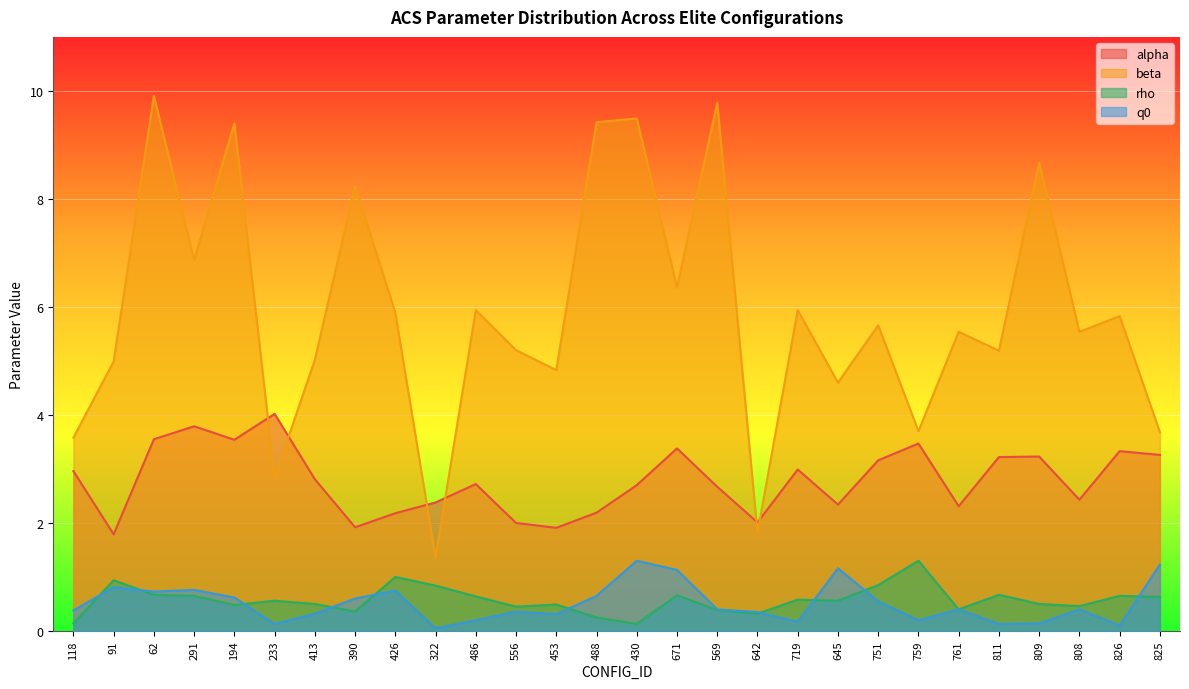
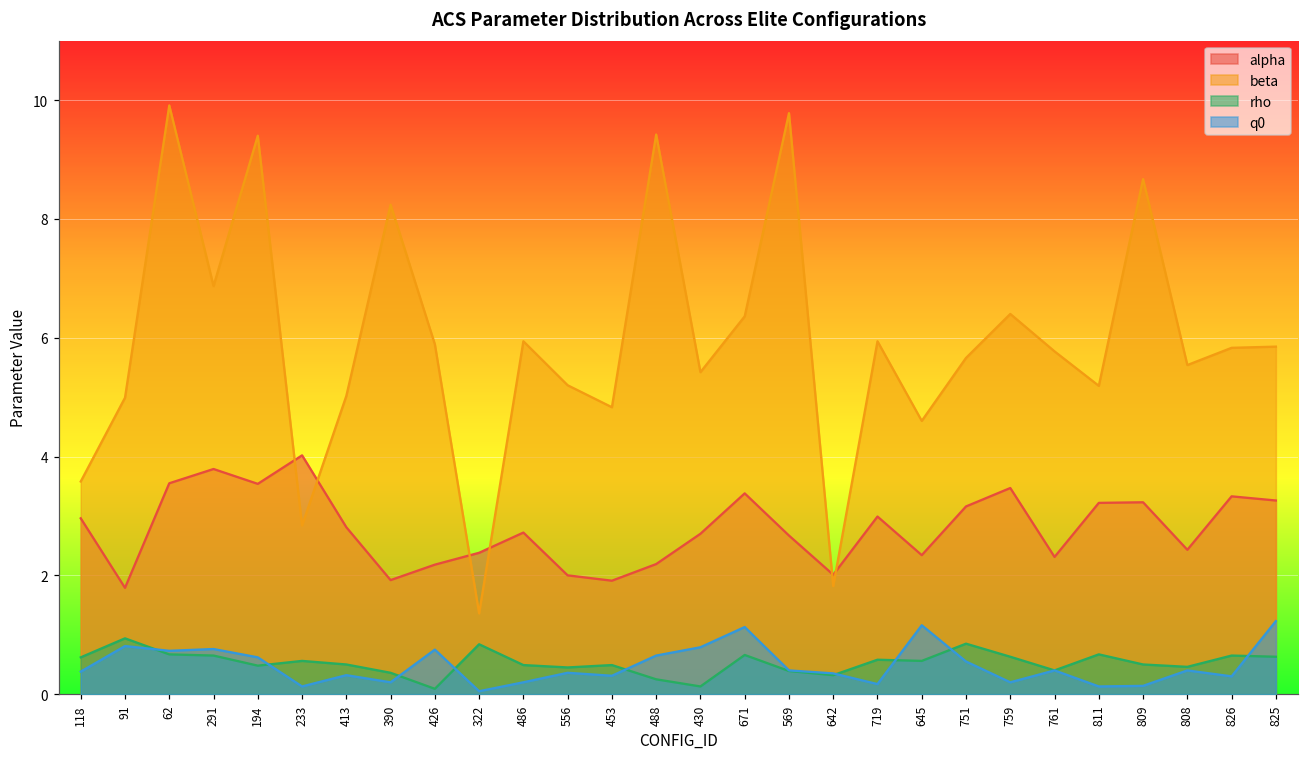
  {
    "alpha": {
      "118": 3.0,
      "91": 1.8,
      "62": 3.6,
      "291": 3.8,
      "194": 3.5,
      "233": 4.0,
      "413": 2.8,
      "390": 1.9,
      "426": 2.2,
      "322": 2.4,
      "486": 2.7,
      "556": 2.0,
      "453": 1.9,
      "488": 2.2,
      "430": 2.7,
      "671": 3.4,
      "569": 2.7,
      "642": 2.0,
      "719": 3.0,
      "645": 2.3,
      "751": 3.2,
      "759": 3.5,
      "761": 2.3,
      "811": 3.2,
      "809": 3.2,
      "808": 2.4,
      "826": 3.3,
      "825": 3.3
    },
    "beta": {
      "118": 3.6,
      "91": 5.0,
      "62": 9.9,
      "291": 6.9,
      "194": 9.4,
      "233": 2.8,
      "413": 5.0,
      "390": 8.2,
      "426": 5.9,
      "322": 1.4,
      "486": 5.9,
      "556": 5.2,
      "453": 4.8,
      "488": 9.4,
-     "430": 9.5,
+     "430": 5.4,
      "671": 6.4,
      "569": 9.8,
      "642": 1.8,
      "719": 5.9,
      "645": 4.6,
      "751": 5.7,
-     "759": 3.7,
-     "761": 5.5,
+     "759": 6.4,
+     "761": 5.8,
      "811": 5.2,
      "809": 8.7,
      "808": 5.5,
      "826": 5.8,
-     "825": 3.7
+     "825": 5.9
    },
    "rho": {
-     "118": 0.1,
+     "118": 0.6,
      "91": 0.9,
      "62": 0.7,
      "291": 0.7,
      "194": 0.5,
      "233": 0.6,
      "413": 0.5,
      "390": 0.4,
-     "426": 1.0,
+     "426": 0.1,
      "322": 0.8,
-     "486": 0.6,
+     "486": 0.5,
      "556": 0.5,
      "453": 0.5,
      "488": 0.3,
      "430": 0.1,
      "671": 0.7,
      "719": 0.6,
      "645": 0.6,
      "751": 0.9,
-     "759": 1.3,
+     "759": 0.6,
      "811": 0.7,
      "809": 0.5,
      "808": 0.5,
      "826": 0.7,
      "825": 0.6
    },
    "q0": {
      "118": 0.4,
      "91": 0.8,
      "62": 0.7,
      "291": 0.8,
      "194": 0.6,
      "233": 0.1,
      "413": 0.3,
-     "390": 0.6,
+     "390": 0.2,
      "426": 0.8,
      "322": 0.1,
      "486": 0.2,
      "556": 0.4,
      "453": 0.3,
      "488": 0.7,
-     "430": 1.3,
+     "430": 0.8,
      "671": 1.1,
      "719": 0.2,
      "645": 1.2,
      "751": 0.6,
      "759": 0.2,
      "811": 0.1,
      "809": 0.1,
      "808": 0.4,
-     "826": 0.1,
+     "826": 0.3,
      "825": 1.2
    }
  }
